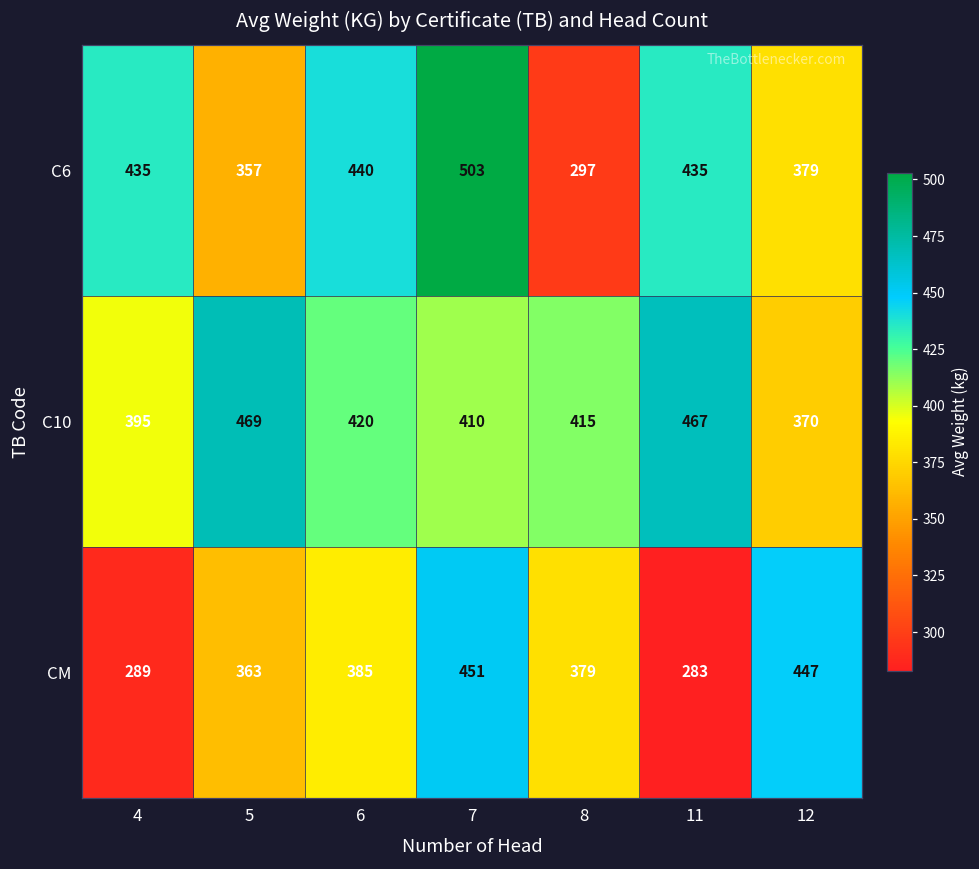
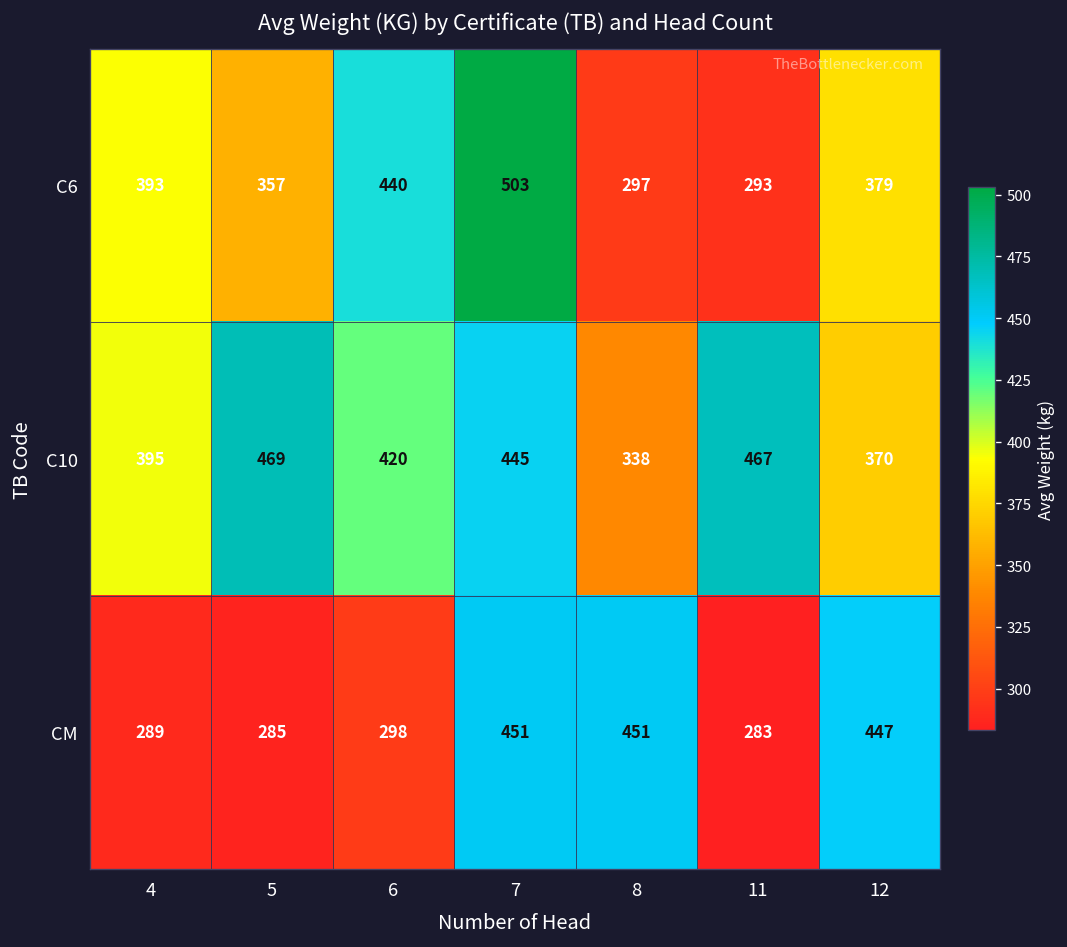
  {
    "C6": {
-     "4": 435,
+     "4": 393,
      "5": 357,
      "6": 440,
      "7": 503,
      "8": 297,
-     "11": 435
+     "11": 293
    },
    "C10": {
      "4": 395,
      "5": 469,
      "6": 420,
-     "7": 410,
-     "8": 415,
+     "7": 445,
+     "8": 338,
      "11": 467,
      "12": 370
    },
    "CM": {
      "4": 289,
-     "5": 363,
-     "6": 385,
+     "5": 285,
+     "6": 298,
      "7": 451,
-     "8": 379,
+     "8": 451,
      "11": 283,
      "12": 447
    }
  }
